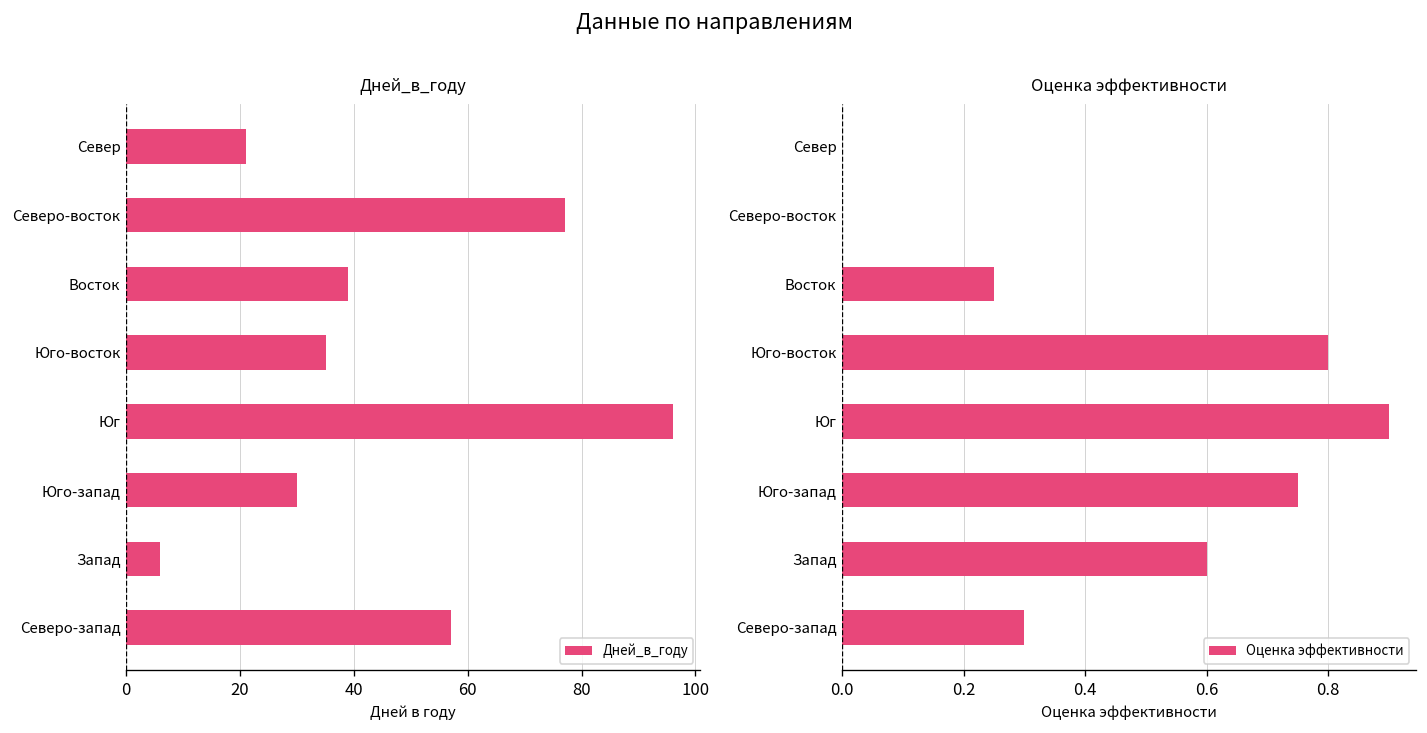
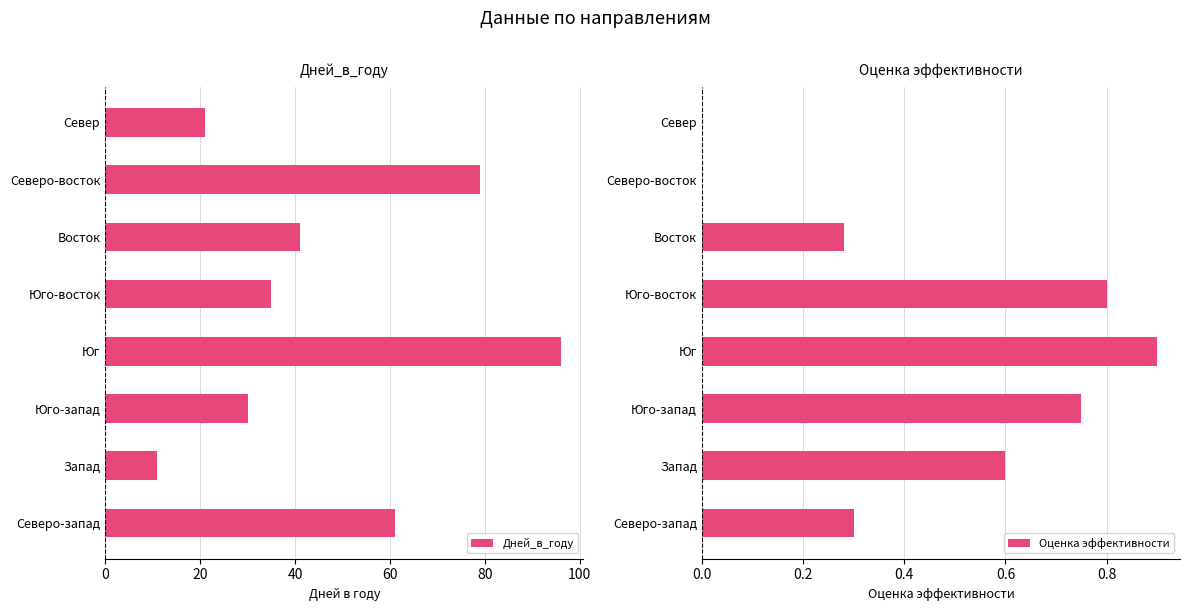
  {
    "Дней_в_году": {
      "Север": 21,
-     "Северо-восток": 77,
-     "Восток": 39,
+     "Северо-восток": 79,
+     "Восток": 41,
      "Юго-восток": 35,
      "Юг": 96,
      "Юго-запад": 30,
-     "Запад": 6,
-     "Северо-запад": 57
+     "Запад": 11,
+     "Северо-запад": 61
    },
    "Оценка эффективности": {
      "Север": 0.00,
      "Северо-восток": 0.00,
-     "Восток": 0.25,
+     "Восток": 0.28,
      "Юго-восток": 0.80,
      "Юг": 0.90,
      "Юго-запад": 0.75,
      "Запад": 0.60,
      "Северо-запад": 0.30
    }
  }
